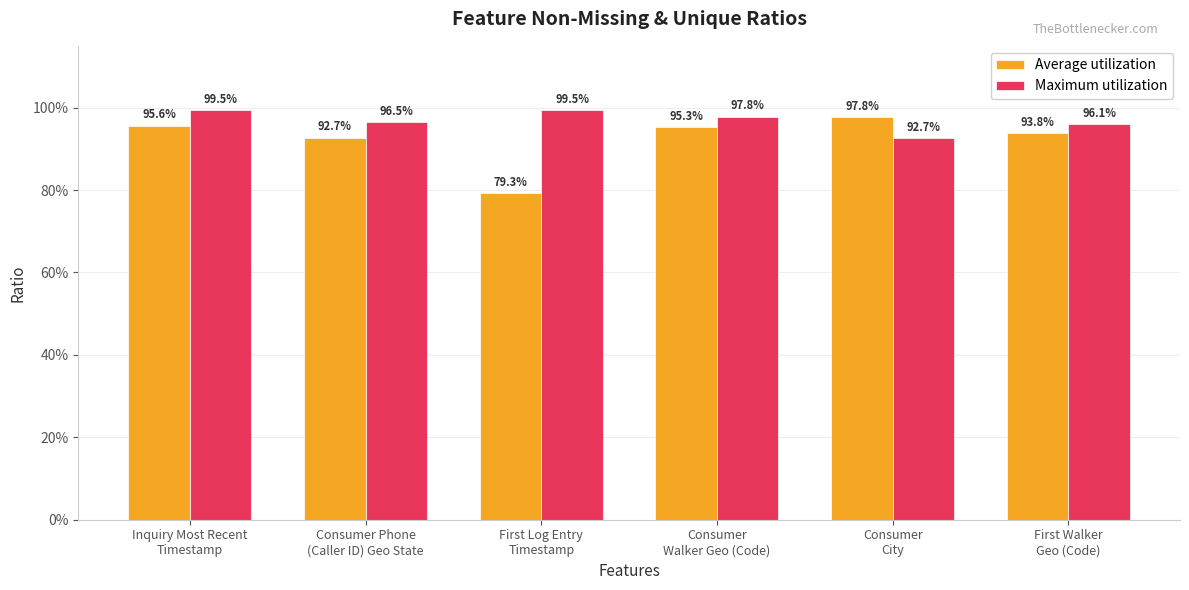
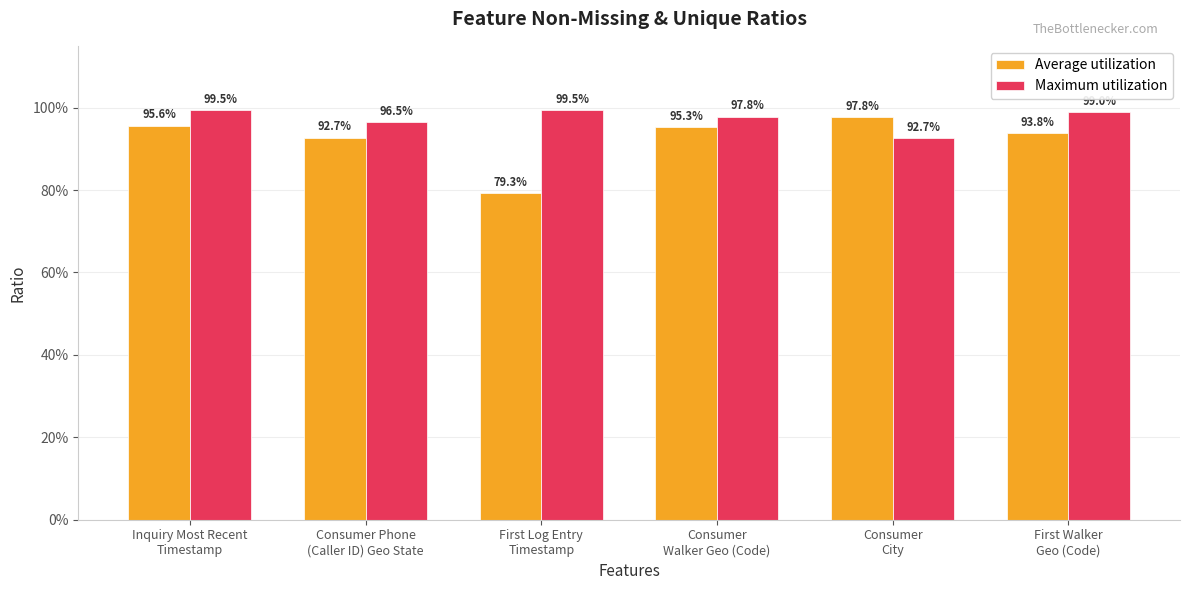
  {
    "Average utilization": {
      "Inquiry Most Recent Timestamp": "95.6%",
      "Consumer Phone (Caller ID) Geo State": "92.7%",
      "First Log Entry Timestamp": "79.3%",
      "Consumer Walker Geo (Code)": "95.3%",
      "Consumer City": "97.8%",
      "First Walker Geo (Code)": "93.8%"
    },
    "Maximum utilization": {
-     "First Walker Geo (Code)": "96%"
+     "First Walker Geo (Code)": "99%"
    }
  }
